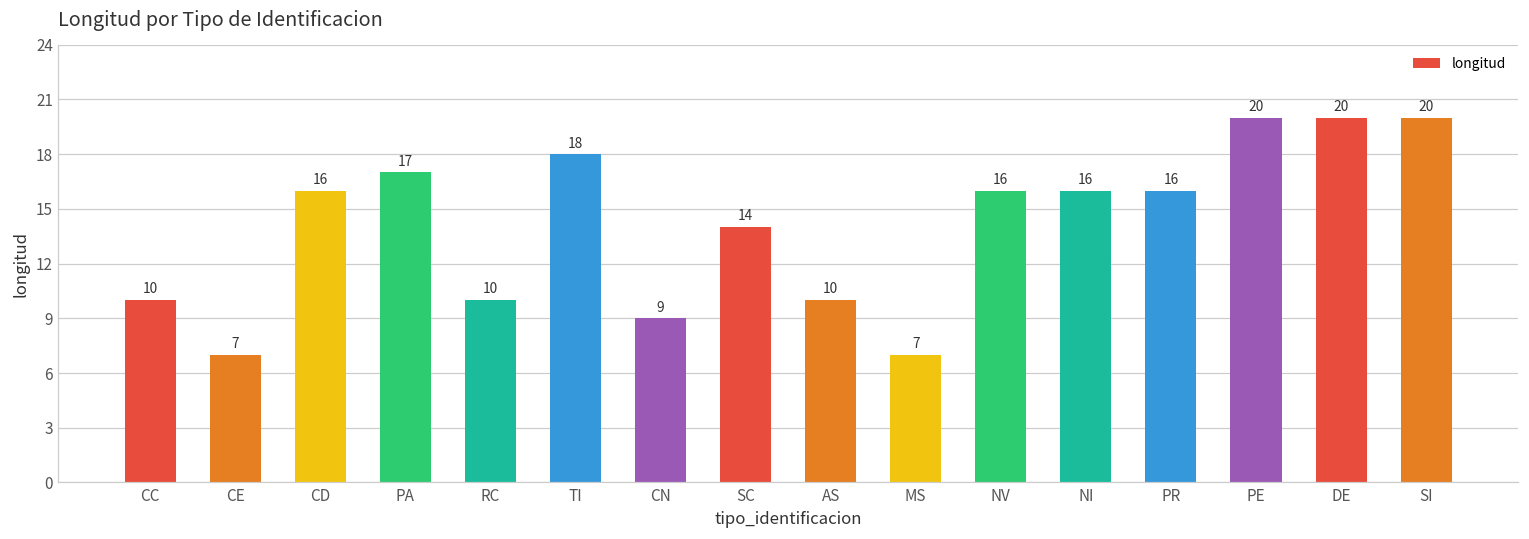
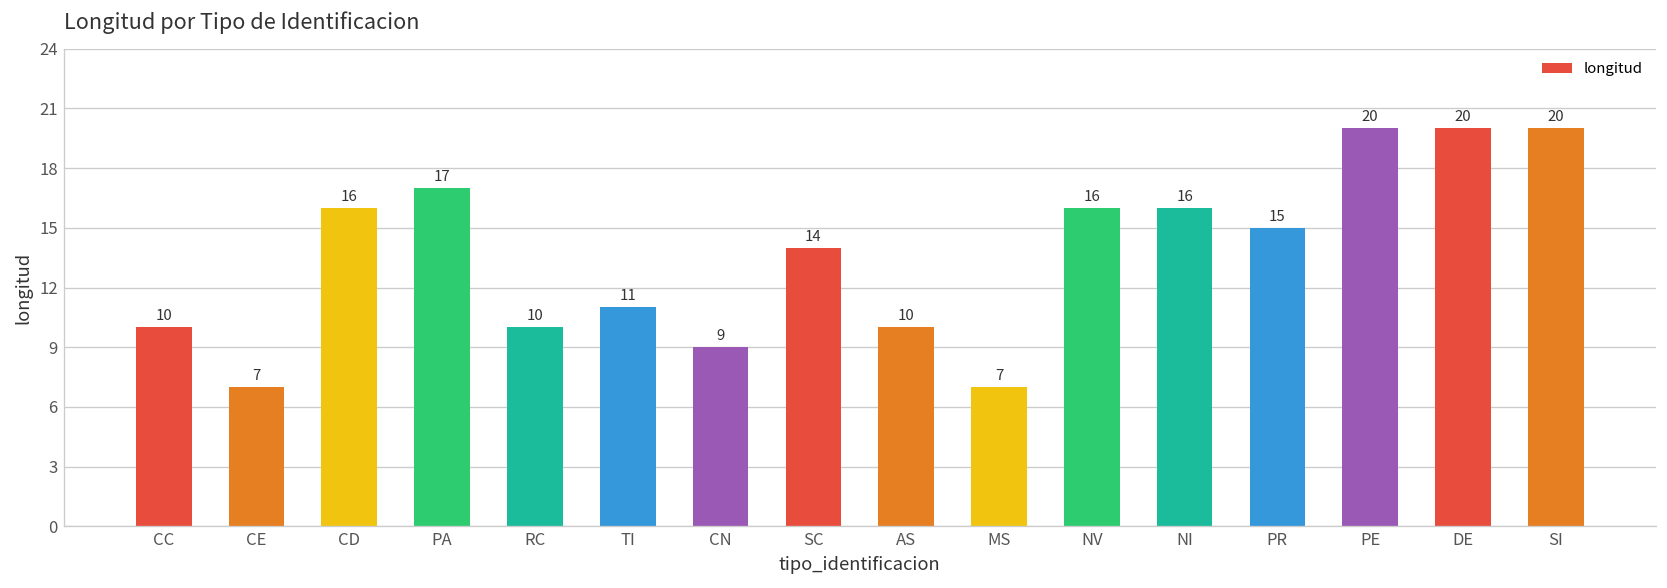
  {
    "CC": 10,
    "CE": 7,
    "CD": 16,
    "PA": 17,
    "RC": 10,
-   "TI": 18,
+   "TI": 11,
    "CN": 9,
    "SC": 14,
    "AS": 10,
    "MS": 7,
    "NV": 16,
    "NI": 16,
-   "PR": 16,
+   "PR": 15,
    "PE": 20,
    "DE": 20,
    "SI": 20
  }
